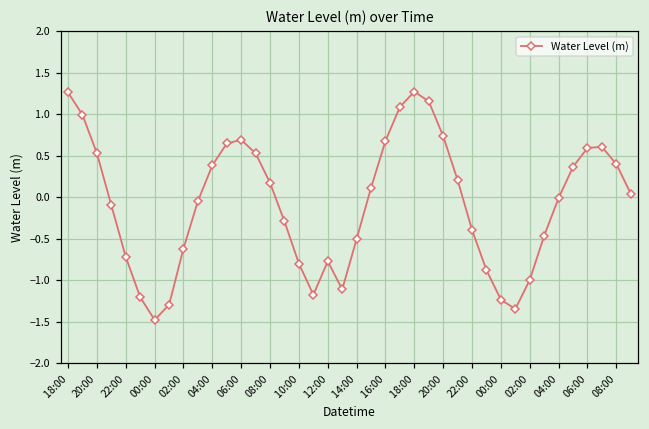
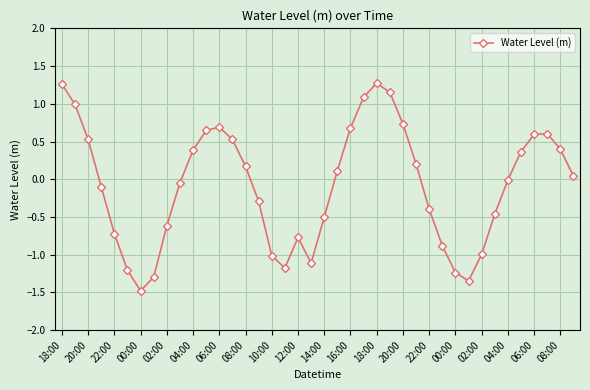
  {
-   "10:00": -0.8,
+   "10:00": -1.0,
    "12:00": -0.8,
    "14:00": -0.5,
    "16:00": 0.7
  }
